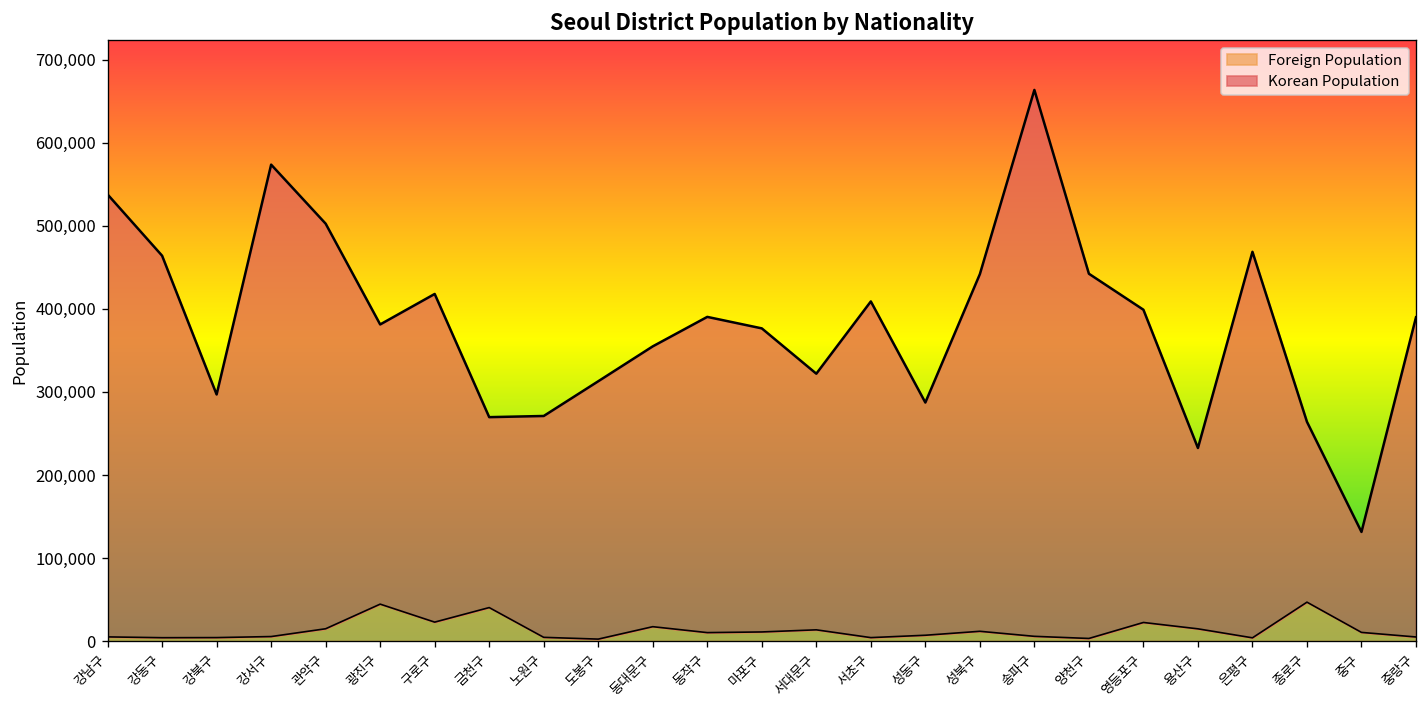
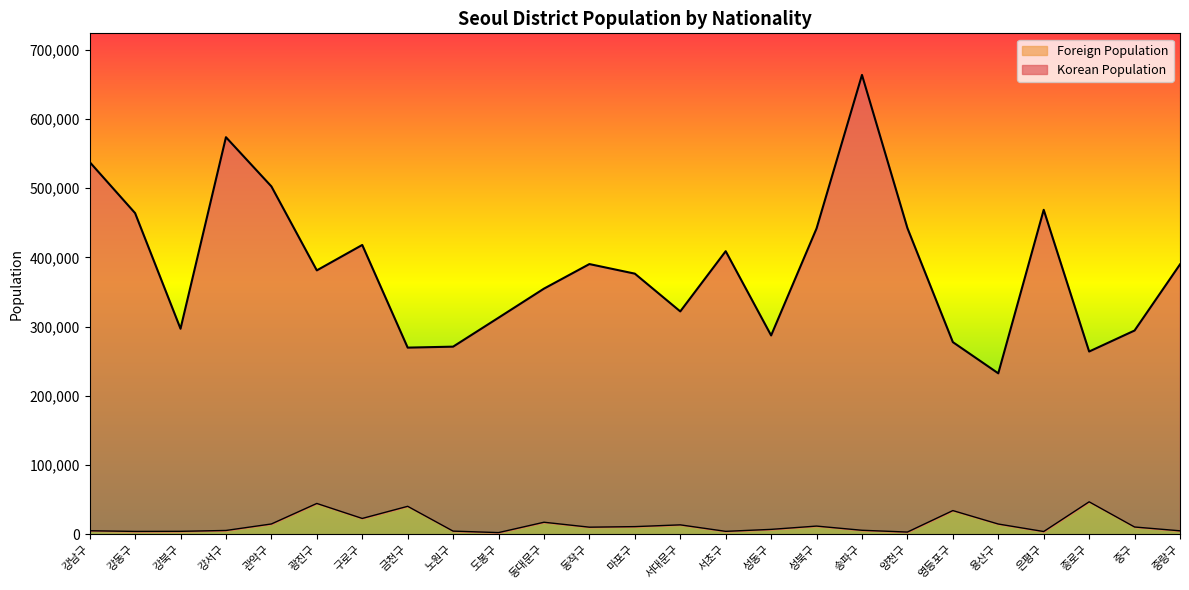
  {
    "Foreign Population": {
      "강남구": "10,000",
      "강동구": "0",
      "강북구": "0",
      "강서구": "10,000",
      "관악구": "10,000",
      "광진구": "40,000",
      "구로구": "20,000",
      "금천구": "40,000",
      "노원구": "0",
      "도봉구": "0",
      "동대문구": "20,000",
      "동작구": "10,000",
      "마포구": "10,000",
      "서대문구": "10,000",
      "서초구": "0",
      "성동구": "10,000",
      "성북구": "10,000",
      "송파구": "10,000",
      "양천구": "0",
-     "영등포구": "20,000",
+     "영등포구": "30,000",
      "용산구": "10,000",
      "은평구": "0",
      "종로구": "50,000",
      "중구": "10,000",
      "중랑구": "0"
    },
    "Korean Population": {
      "강남구": "530,000",
      "강동구": "460,000",
      "강북구": "290,000",
      "강서구": "570,000",
      "관악구": "490,000",
      "광진구": "340,000",
      "구로구": "400,000",
      "금천구": "230,000",
      "노원구": "270,000",
      "도봉구": "310,000",
      "동대문구": "340,000",
      "동작구": "380,000",
      "마포구": "370,000",
      "서대문구": "310,000",
      "서초구": "400,000",
      "성동구": "280,000",
      "성북구": "430,000",
      "송파구": "660,000",
      "양천구": "440,000",
-     "영등포구": "380,000",
+     "영등포구": "240,000",
      "용산구": "220,000",
      "은평구": "460,000",
      "종로구": "220,000",
-     "중구": "120,000",
+     "중구": "280,000",
      "중랑구": "390,000"
    }
  }
